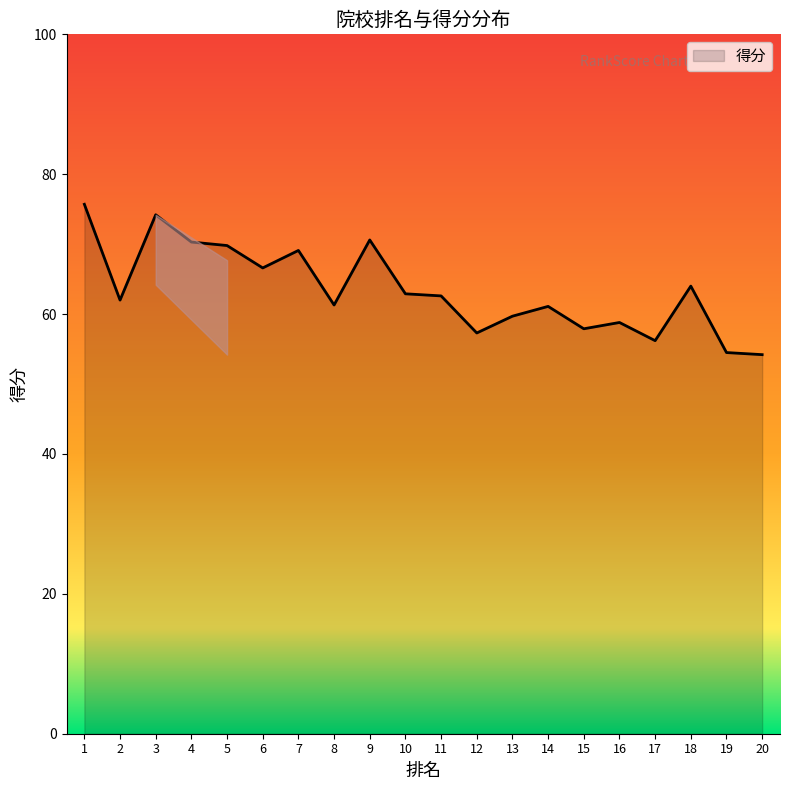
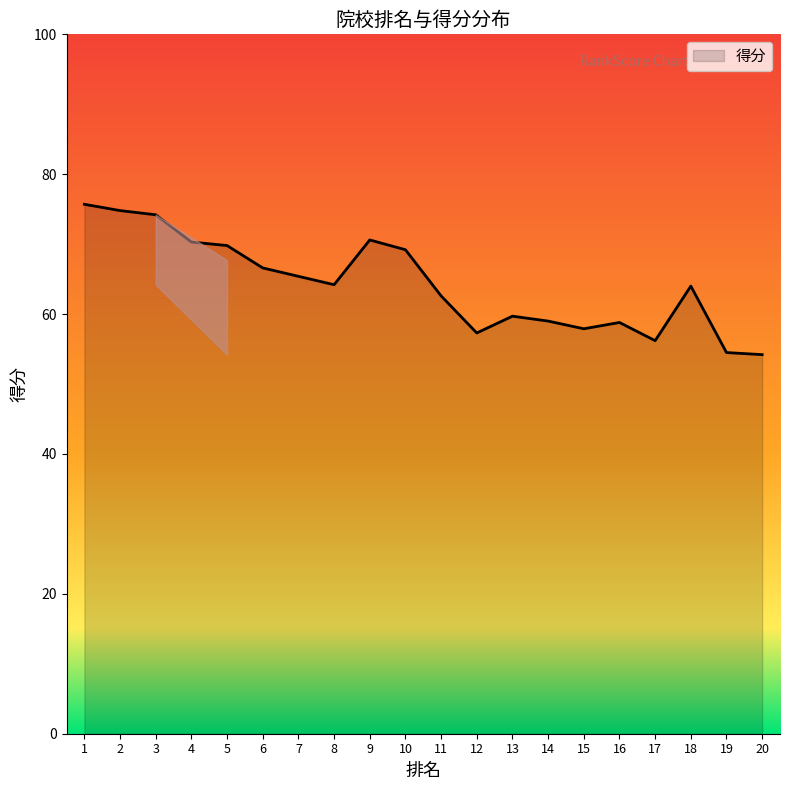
  {
    "得分": {
      "1": 76,
-     "2": 62,
+     "2": 75,
      "4": 70,
      "5": 70,
      "6": 67,
-     "7": 69,
-     "8": 61,
+     "7": 65,
+     "8": 64,
      "9": 71,
-     "10": 63,
+     "10": 69,
      "11": 63,
      "12": 57,
      "13": 60,
-     "14": 61,
+     "14": 59,
      "15": 58,
      "16": 59,
      "17": 56,
      "18": 64,
      "19": 55,
      "20": 54
    }
  }
